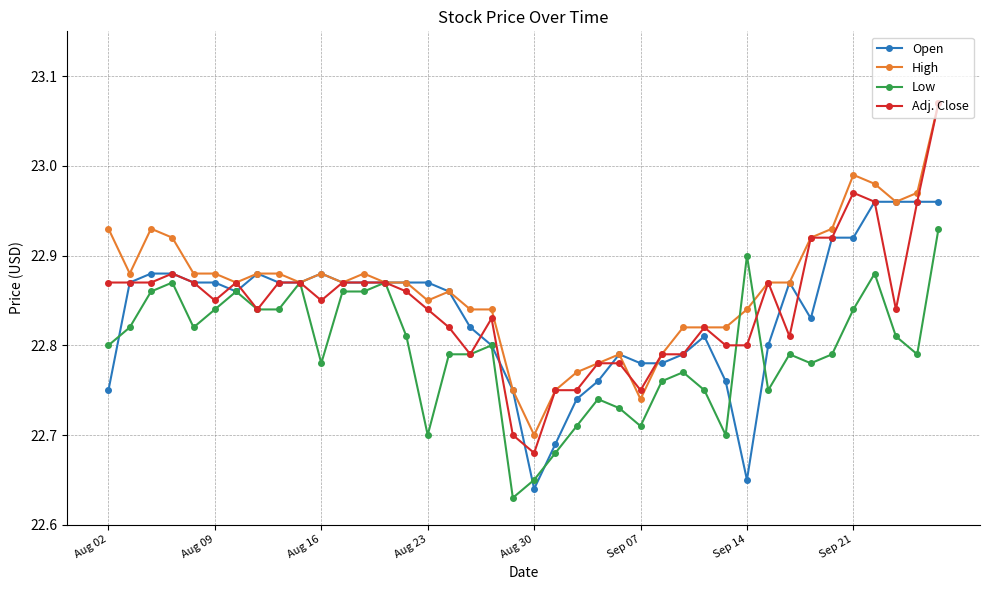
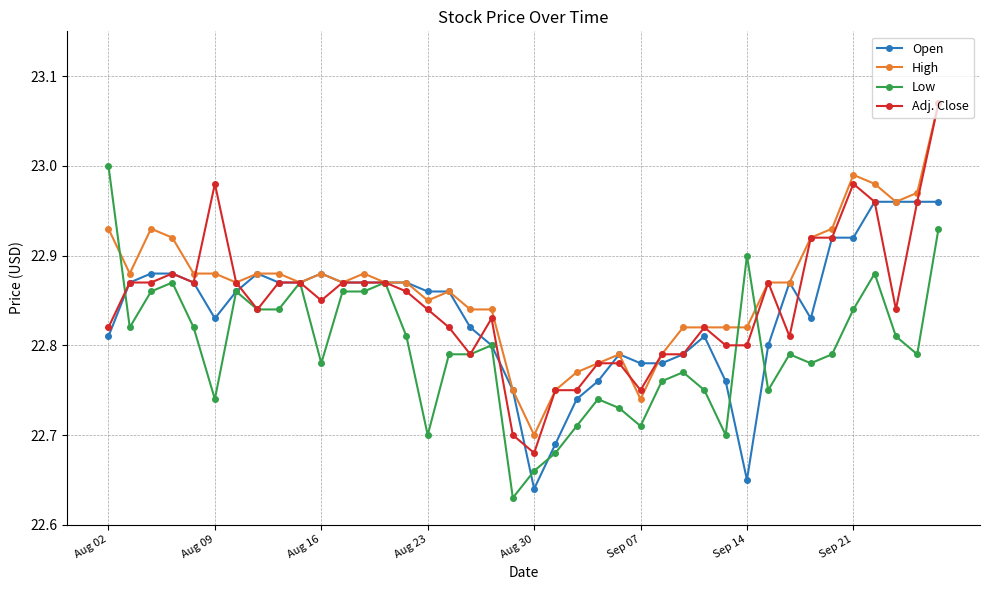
  {
    "Open": {
-     "Aug 02": 22.75,
-     "Aug 09": 22.87,
-     "Aug 23": 22.87,
+     "Aug 02": 22.81,
+     "Aug 09": 22.83,
+     "Aug 23": 22.86,
      "Aug 30": 22.64,
      "Sep 07": 22.78,
      "Sep 14": 22.65,
      "Sep 21": 22.92
    },
    "High": {
      "Aug 02": 22.93,
      "Aug 09": 22.88,
      "Aug 23": 22.85,
      "Aug 30": 22.70,
      "Sep 07": 22.74,
-     "Sep 14": 22.84,
+     "Sep 14": 22.82,
      "Sep 21": 22.99
    },
    "Low": {
-     "Aug 02": 22.8,
-     "Aug 09": 22.84,
+     "Aug 02": 23.0,
+     "Aug 09": 22.74,
      "Aug 16": 22.78,
      "Aug 23": 22.70,
-     "Aug 30": 22.65,
+     "Aug 30": 22.66,
      "Sep 07": 22.71,
      "Sep 14": 22.90,
      "Sep 21": 22.84
    },
    "Adj. Close": {
-     "Aug 02": 22.87,
-     "Aug 09": 22.85,
+     "Aug 02": 22.82,
+     "Aug 09": 22.98,
      "Aug 16": 22.85,
      "Aug 23": 22.84,
      "Aug 30": 22.68,
      "Sep 07": 22.75,
      "Sep 14": 22.80,
-     "Sep 21": 22.97
+     "Sep 21": 22.98
    }
  }
